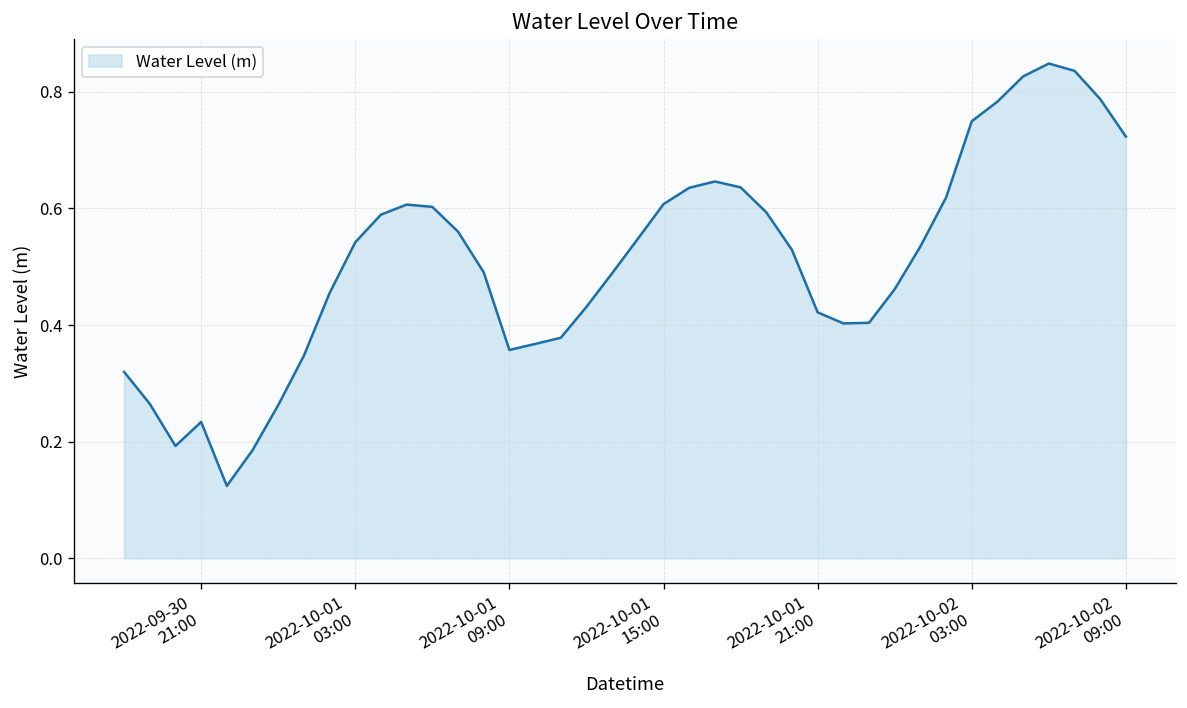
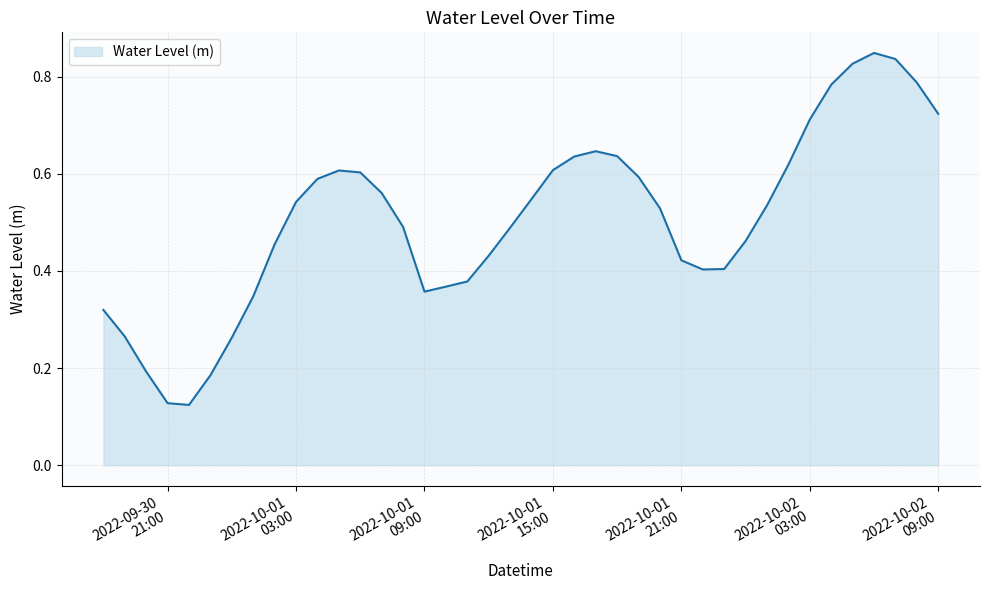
  {
-   "2022-09-30 21:00": 0.23,
+   "2022-09-30 21:00": 0.13,
    "2022-10-01 03:00": 0.54,
    "2022-10-01 09:00": 0.36,
    "2022-10-01 15:00": 0.61,
    "2022-10-01 21:00": 0.42,
-   "2022-10-02 03:00": 0.75,
+   "2022-10-02 03:00": 0.71,
    "2022-10-02 09:00": 0.72
  }
